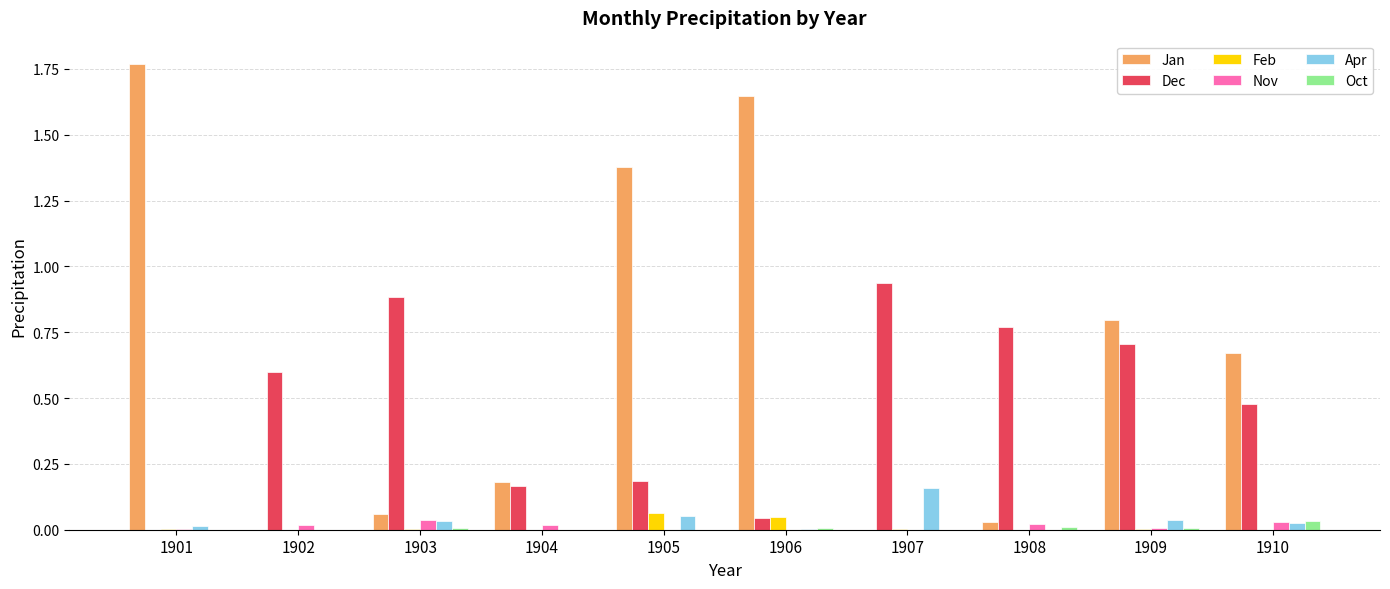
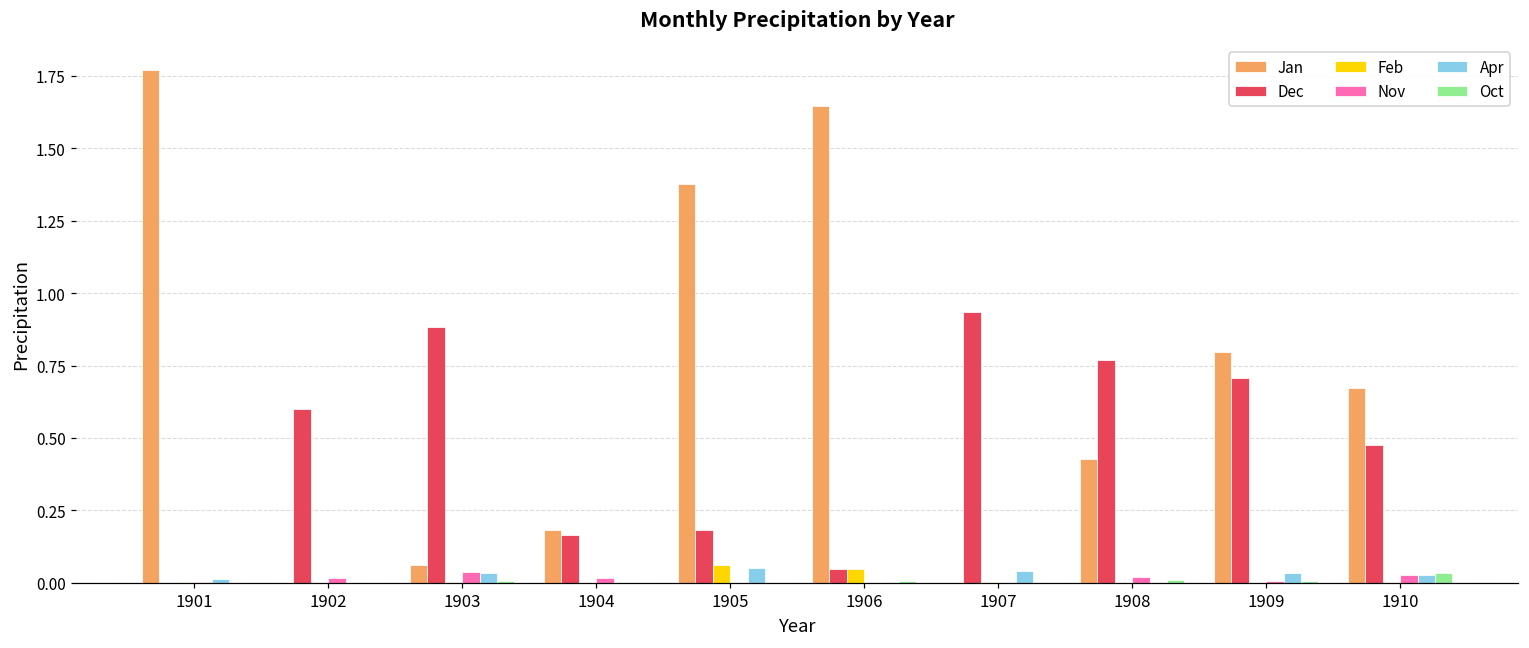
  {
    "Jan": {
      "1901": 1.77,
      "1902": 0.00,
      "1903": 0.06,
      "1904": 0.18,
      "1905": 1.38,
      "1906": 1.65,
      "1907": 0.00,
-     "1908": 0.03,
+     "1908": 0.43,
      "1909": 0.80,
      "1910": 0.67
    },
    "Dec": {
      "1901": 0.00,
      "1902": 0.60,
      "1903": 0.88,
      "1904": 0.17,
      "1905": 0.18,
      "1906": 0.05,
      "1907": 0.94,
      "1908": 0.77,
      "1909": 0.71,
      "1910": 0.48
    },
    "Feb": {
      "1902": 0.00,
      "1905": 0.06,
      "1906": 0.05,
      "1910": 0.00
    },
    "Nov": {
      "1902": 0.02,
      "1903": 0.04,
      "1904": 0.02,
      "1905": 0.00,
      "1906": 0.00,
      "1907": 0.00,
      "1908": 0.02,
      "1910": 0.03
    },
    "Apr": {
      "1901": 0.01,
      "1902": 0.00,
      "1903": 0.03,
      "1904": 0.00,
      "1905": 0.05,
-     "1907": 0.16,
+     "1907": 0.04,
      "1908": 0.00,
      "1909": 0.04,
      "1910": 0.03
    },
    "Oct": {
      "1901": 0.00,
      "1904": 0.00,
      "1905": 0.00,
      "1907": 0.00,
      "1908": 0.01,
      "1910": 0.03
    }
  }
